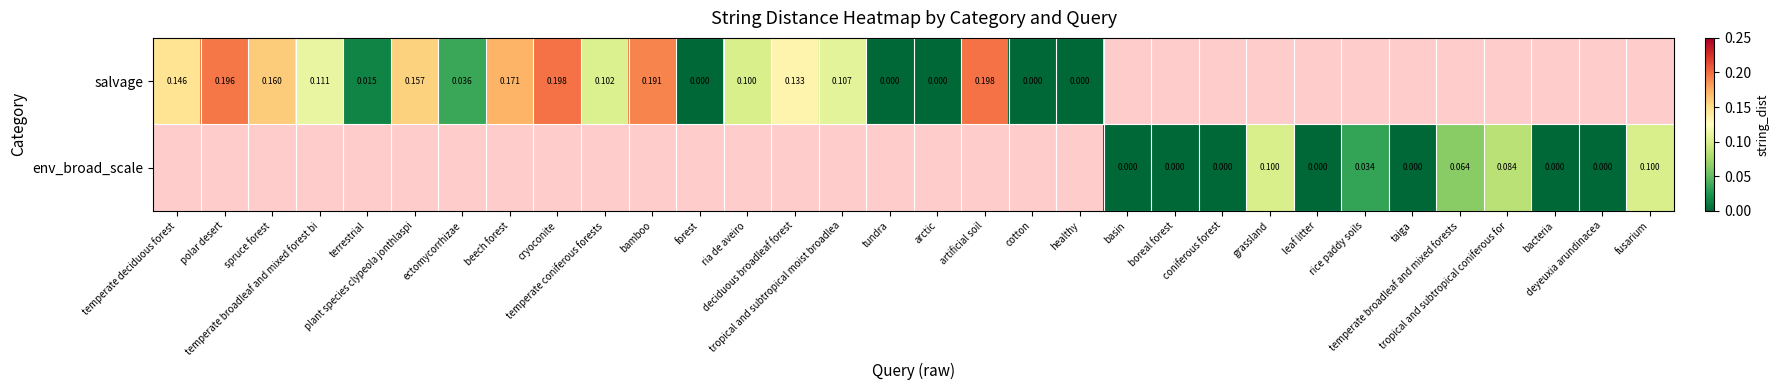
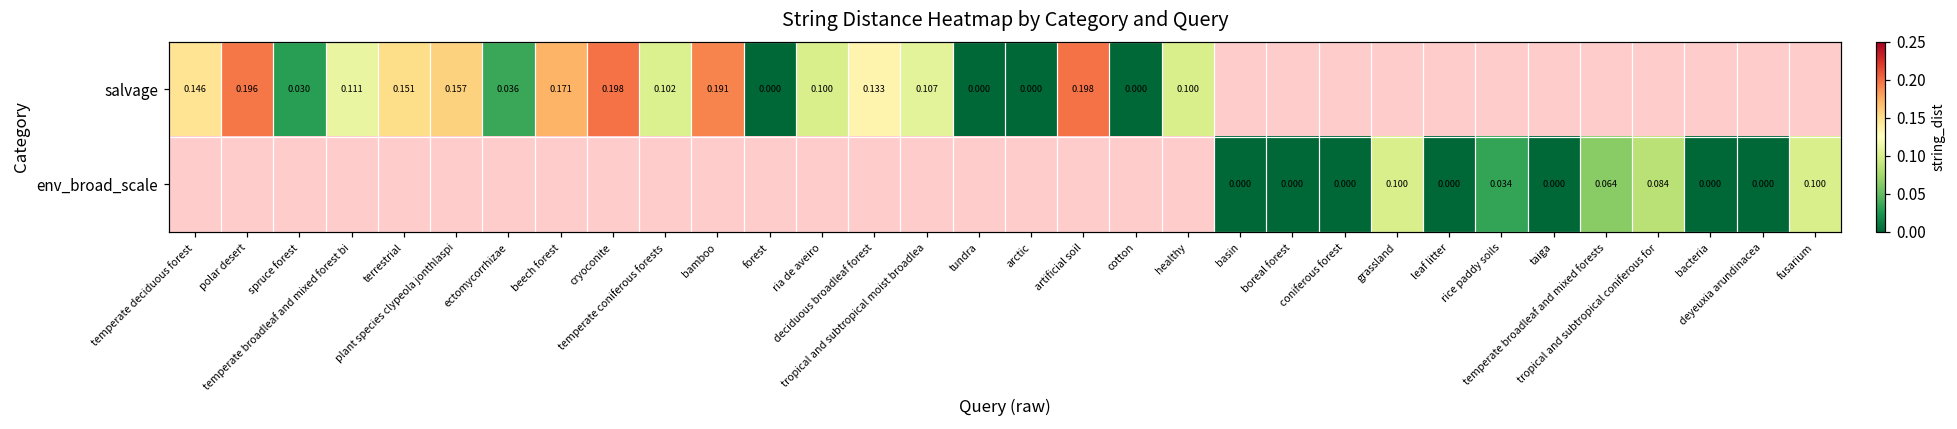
  {
    "salvage": {
      "temperate deciduous forest": 0.146,
      "polar desert": 0.196,
-     "spruce forest": 0.160,
+     "spruce forest": 0.030,
      "temperate broadleaf and mixed forest bi": 0.111,
-     "terrestrial": 0.015,
+     "terrestrial": 0.151,
      "plant species clypeola jonthlaspi": 0.157,
      "ectomycorrhizae": 0.036,
      "beech forest": 0.171,
      "cryoconite": 0.198,
      "temperate coniferous forests": 0.102,
      "bamboo": 0.191,
      "forest": 0.000,
      "ria de aveiro": 0.100,
      "deciduous broadleaf forest": 0.133,
      "tropical and subtropical moist broadlea": 0.107,
      "tundra": 0.000,
      "arctic": 0.000,
      "artificial soil": 0.198,
      "cotton": 0.000,
-     "healthy": 0.000
+     "healthy": 0.100
    },
    "env_broad_scale": {
      "basin": 0.000,
      "boreal forest": 0.000,
      "coniferous forest": 0.000,
      "grassland": 0.100,
      "leaf litter": 0.000,
      "rice paddy soils": 0.034,
      "taiga": 0.000,
      "temperate broadleaf and mixed forests": 0.064,
      "tropical and subtropical coniferous for": 0.084,
      "bacteria": 0.000,
      "deyeuxia arundinacea": 0.000,
      "fusarium": 0.100
    }
  }
